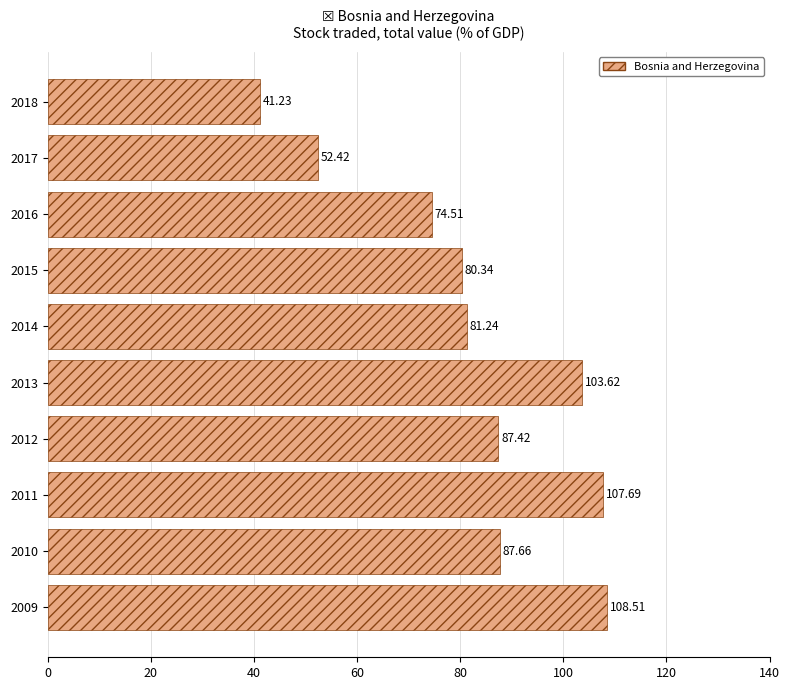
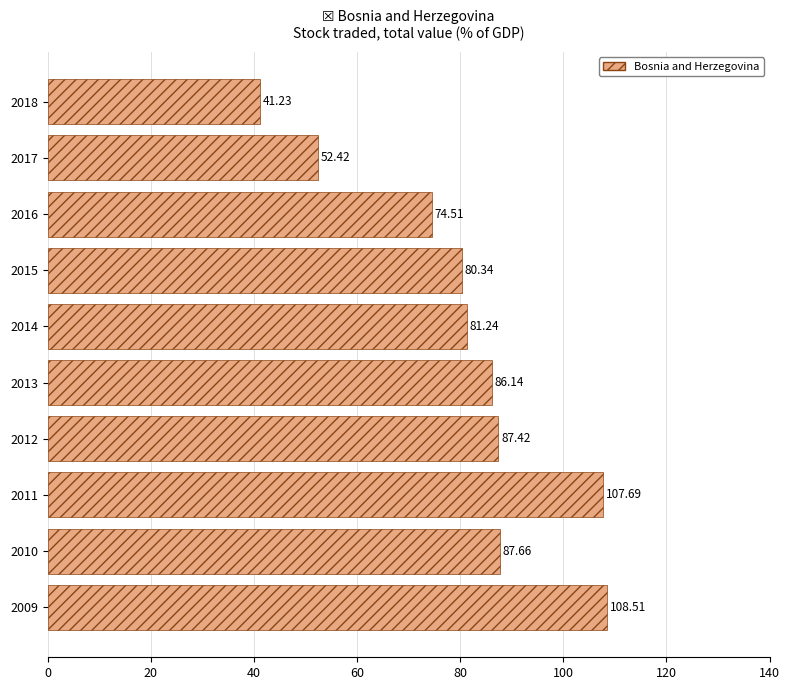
  {
    "2018": 41.23,
    "2017": 52.42,
    "2016": 74.51,
    "2015": 80.34,
    "2014": 81.24,
-   "2013": 103.62,
+   "2013": 86.14,
    "2012": 87.42,
    "2011": 107.69,
    "2010": 87.66,
    "2009": 108.51
  }
